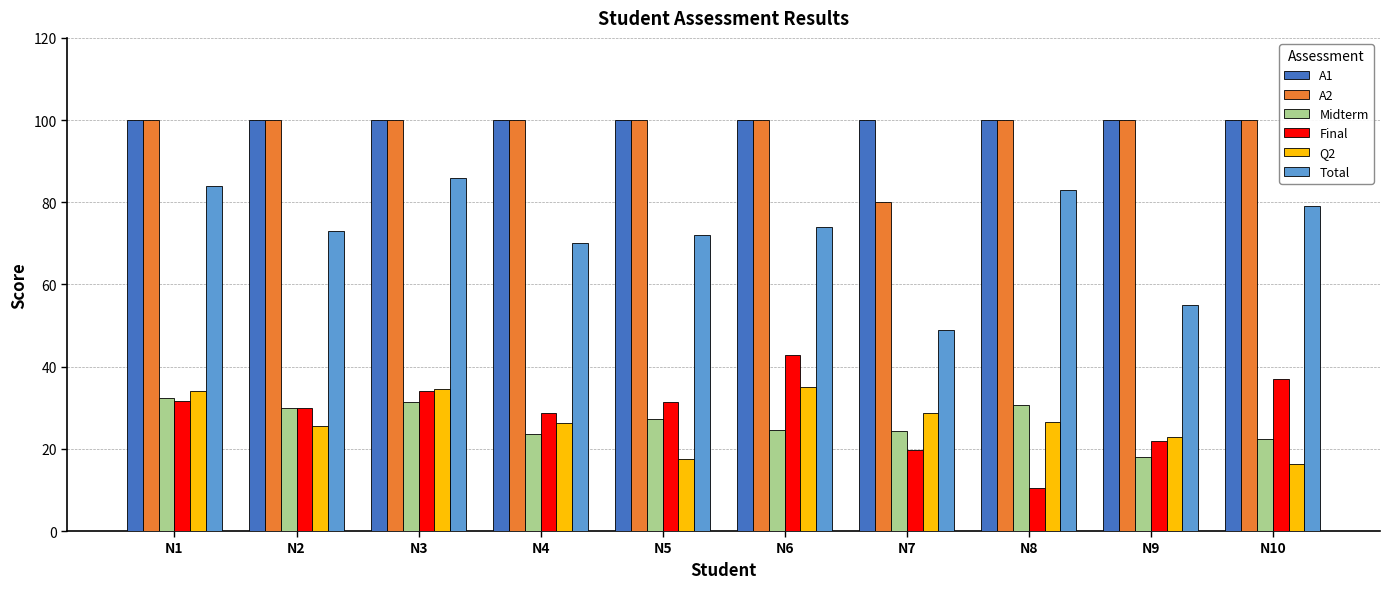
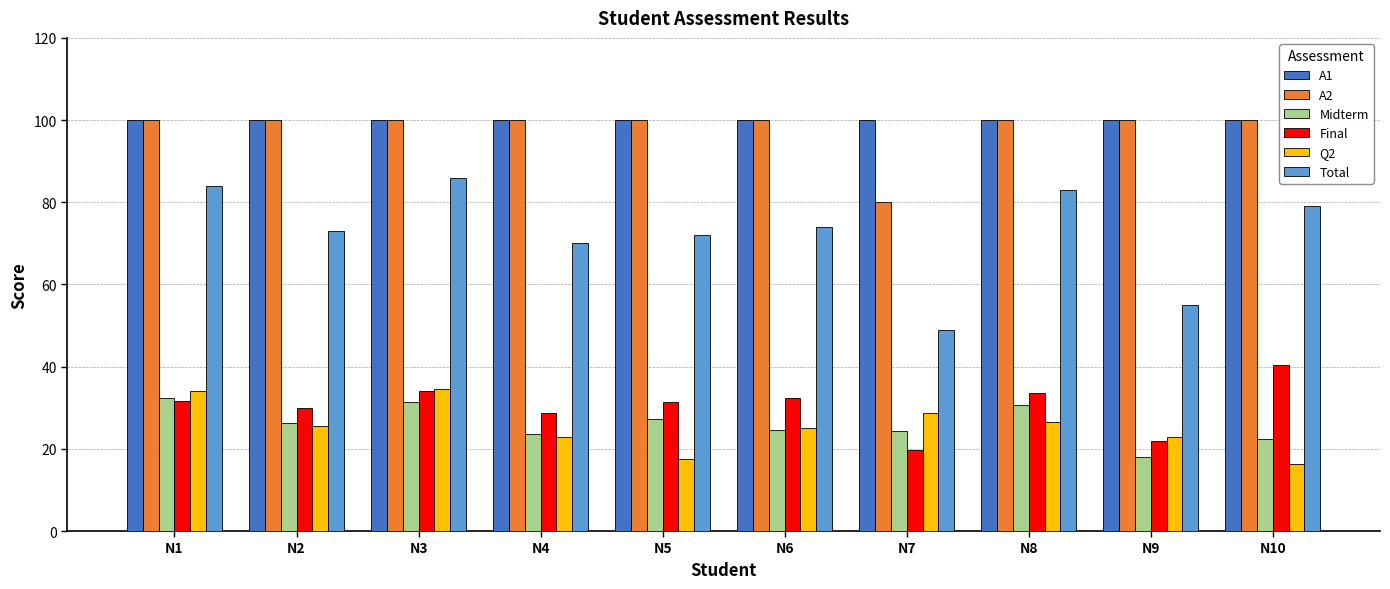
  {
    "A2": {
      "N1": 100,
      "N2": 100,
      "N3": 100,
      "N4": 100,
      "N5": 100,
      "N6": 100,
      "N7": 80,
      "N8": 100,
      "N9": 100,
      "N10": 100
    },
    "Midterm": {
      "N1": 32,
-     "N2": 30,
+     "N2": 26,
      "N3": 32,
      "N4": 24,
      "N5": 27,
      "N6": 25,
      "N7": 24,
      "N8": 31,
      "N9": 18,
      "N10": 22
    },
    "Final": {
      "N1": 32,
      "N2": 30,
      "N3": 34,
      "N4": 29,
      "N5": 31,
-     "N6": 43,
+     "N6": 32,
      "N7": 20,
-     "N8": 10,
+     "N8": 34,
      "N9": 22,
-     "N10": 37
+     "N10": 41
    },
    "Q2": {
      "N1": 34,
      "N2": 26,
      "N3": 35,
-     "N4": 26,
+     "N4": 23,
      "N5": 18,
-     "N6": 35,
+     "N6": 25,
      "N7": 29,
      "N8": 27,
      "N9": 23,
      "N10": 16
    }
  }
